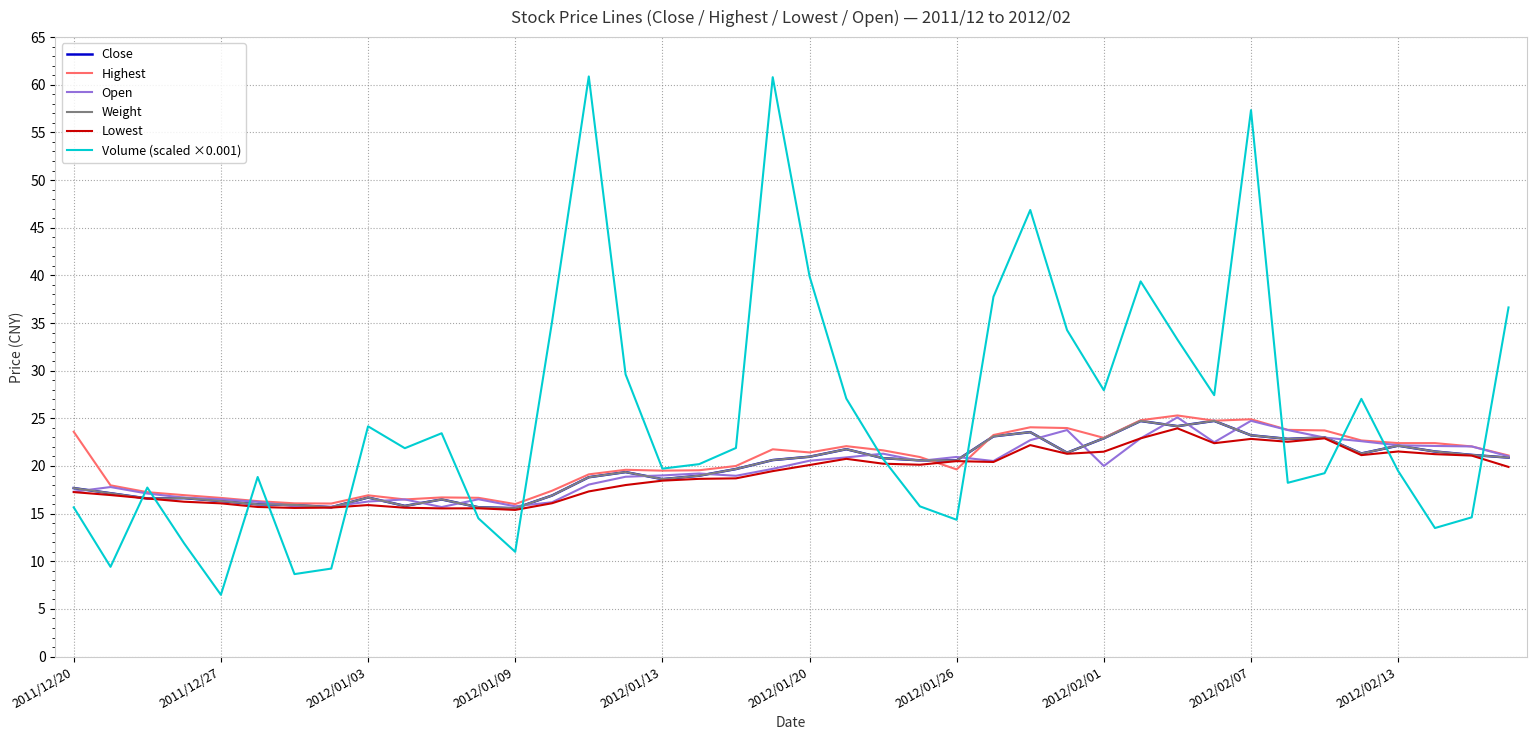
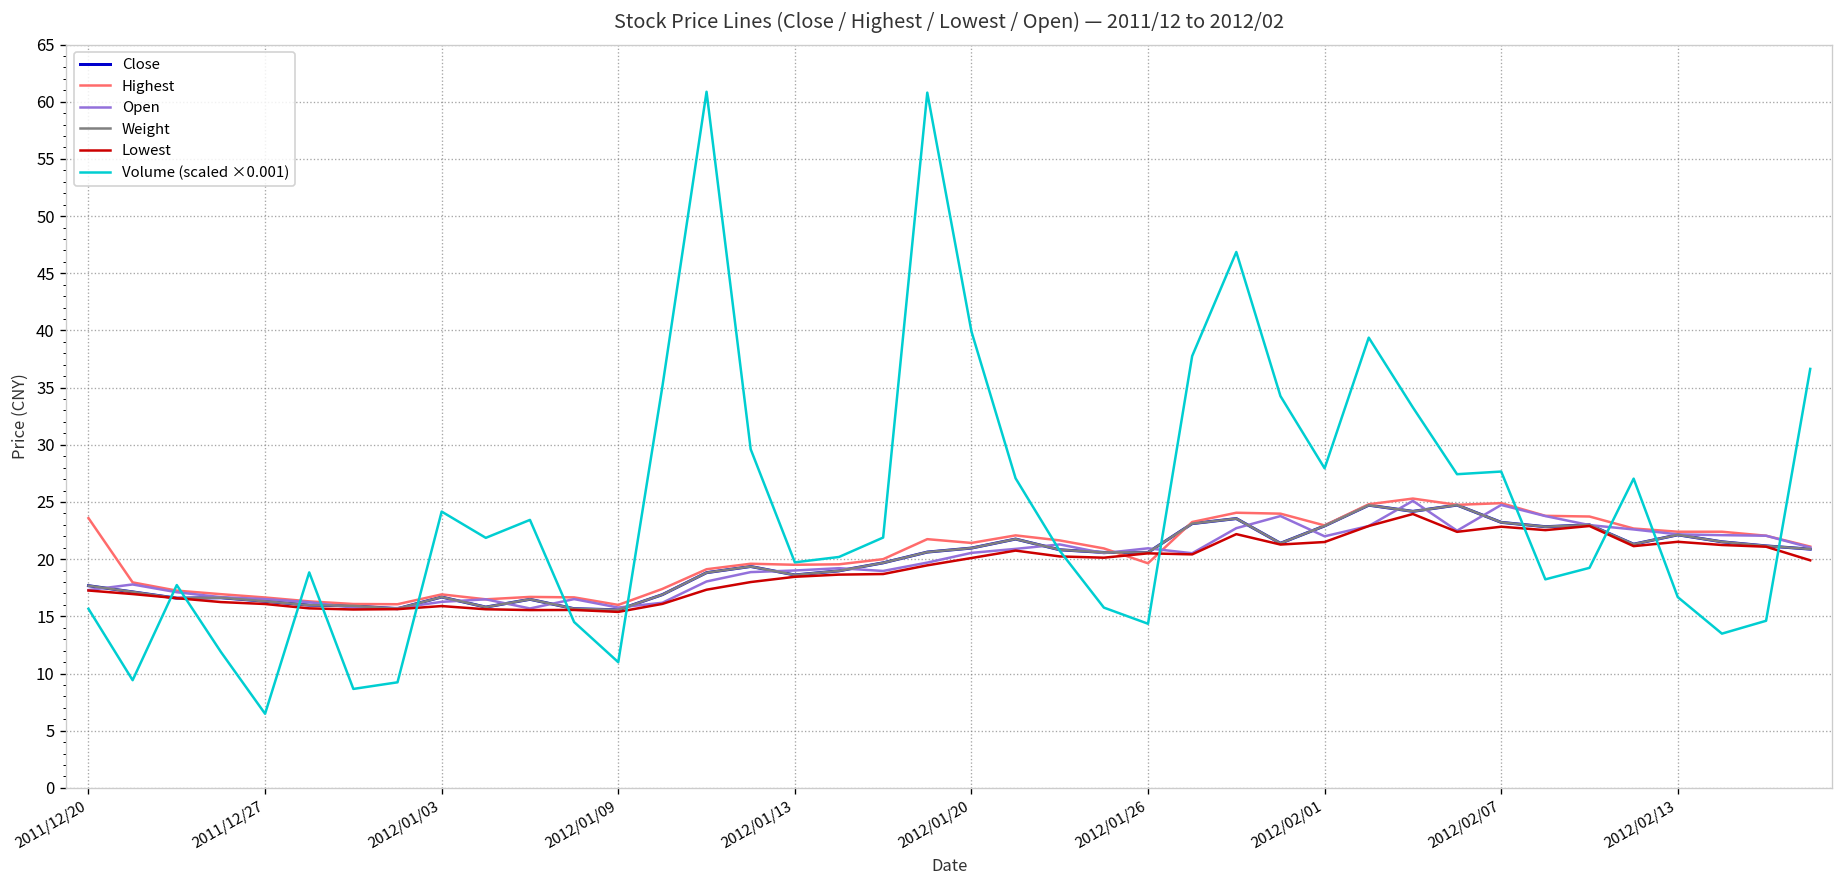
  {
    "Weight": {
      "2011/12/20": 18,
      "2012/01/20": 21,
      "2012/02/07": 23
    },
    "Highest": {
      "2011/12/20": 24,
      "2012/01/20": 21,
      "2012/01/26": 20
    },
    "Open": {
      "2012/01/03": 16,
      "2012/01/13": 19,
      "2012/01/20": 21,
      "2012/01/26": 21,
-     "2012/02/01": 20
+     "2012/02/01": 22
    },
    "Lowest": {
      "2012/01/03": 16,
      "2012/01/20": 20,
      "2012/02/01": 22,
      "2012/02/07": 23,
      "2012/02/13": 22
    },
    "Volume (scaled ×0.001)": {
      "2011/12/20": 16,
      "2011/12/27": 6,
      "2012/01/03": 24,
      "2012/01/09": 11,
      "2012/01/20": 40,
      "2012/01/26": 14,
      "2012/02/01": 28,
-     "2012/02/07": 57,
-     "2012/02/13": 19
+     "2012/02/07": 28,
+     "2012/02/13": 17
    }
  }
